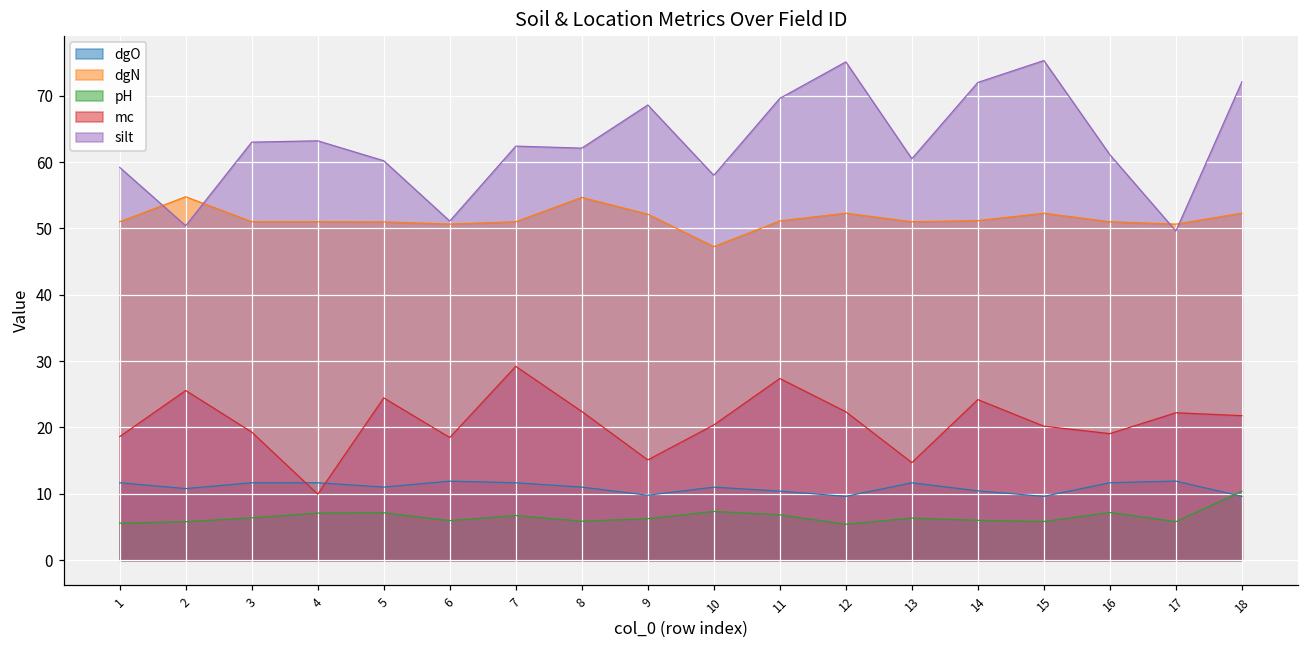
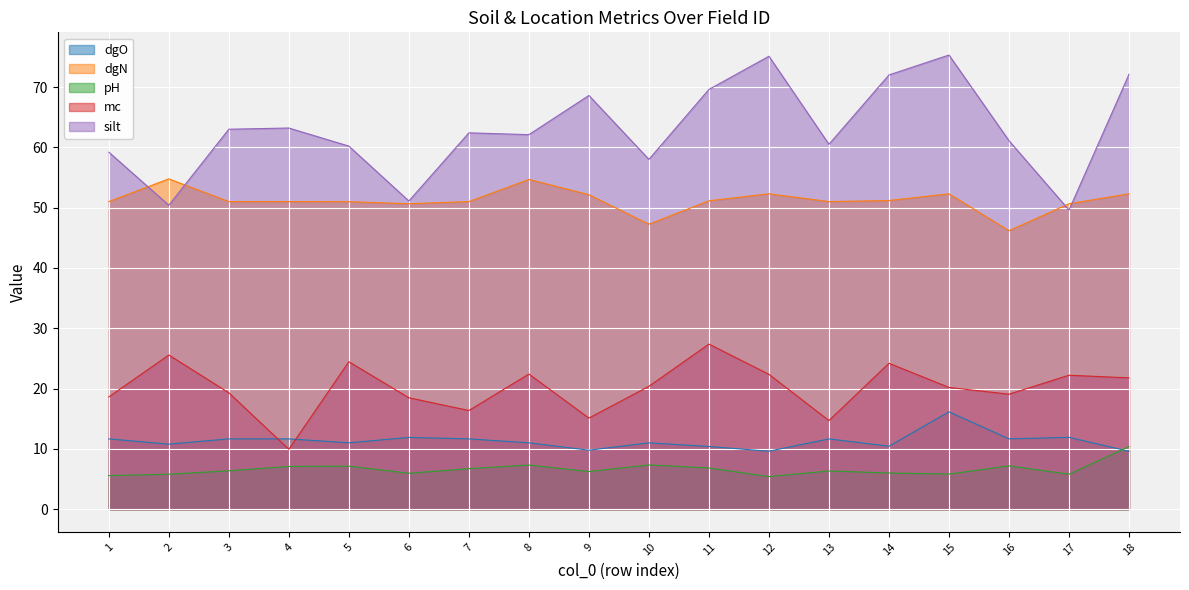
  {
    "dgO": {
      "1": 12,
      "2": 11,
      "3": 12,
      "4": 12,
      "5": 11,
      "6": 12,
      "7": 12,
      "8": 11,
      "9": 10,
      "10": 11,
      "11": 10,
      "12": 10,
      "13": 12,
      "14": 10,
-     "15": 10,
+     "15": 16,
      "16": 12,
      "17": 12,
      "18": 10
    },
    "dgN": {
      "1": 51,
      "2": 55,
      "3": 51,
      "4": 51,
      "5": 51,
      "6": 51,
      "7": 51,
      "8": 55,
      "9": 52,
      "10": 47,
      "11": 51,
      "12": 52,
      "13": 51,
      "14": 51,
      "15": 52,
-     "16": 51,
+     "16": 46,
      "17": 51,
      "18": 52
    },
    "pH": {
      "1": 6,
      "2": 6,
      "3": 6,
      "4": 7,
      "5": 7,
      "6": 6,
      "7": 7,
-     "8": 6,
+     "8": 7,
      "9": 6,
      "10": 7,
      "11": 7,
      "12": 5,
      "13": 6,
      "14": 6,
      "15": 6,
      "16": 7,
      "17": 6,
      "18": 10
    },
    "mc": {
      "1": 19,
      "2": 26,
      "3": 19,
      "4": 10,
      "5": 24,
      "6": 18,
-     "7": 29,
+     "7": 16,
      "8": 22,
      "9": 15,
      "10": 20,
      "11": 27,
      "12": 22,
      "13": 15,
      "14": 24,
      "15": 20,
      "16": 19,
      "17": 22,
      "18": 22
    },
    "silt": {
      "1": 59,
      "2": 50,
      "3": 63,
      "4": 63,
      "5": 60,
      "6": 51,
      "7": 62,
      "8": 62,
      "9": 69,
      "10": 58,
      "11": 70,
      "12": 75,
      "13": 61,
      "14": 72,
      "15": 75,
      "16": 61,
      "17": 50,
      "18": 72
    }
  }
